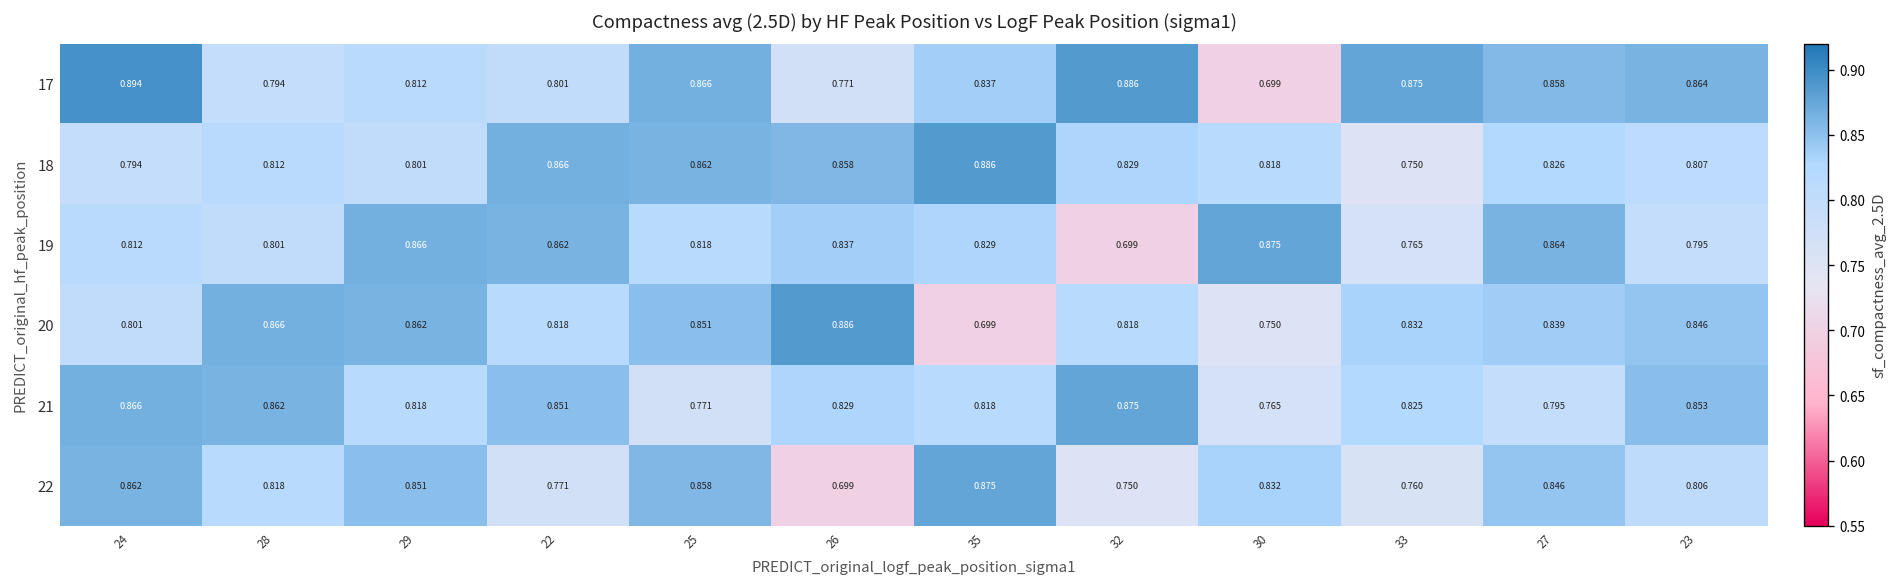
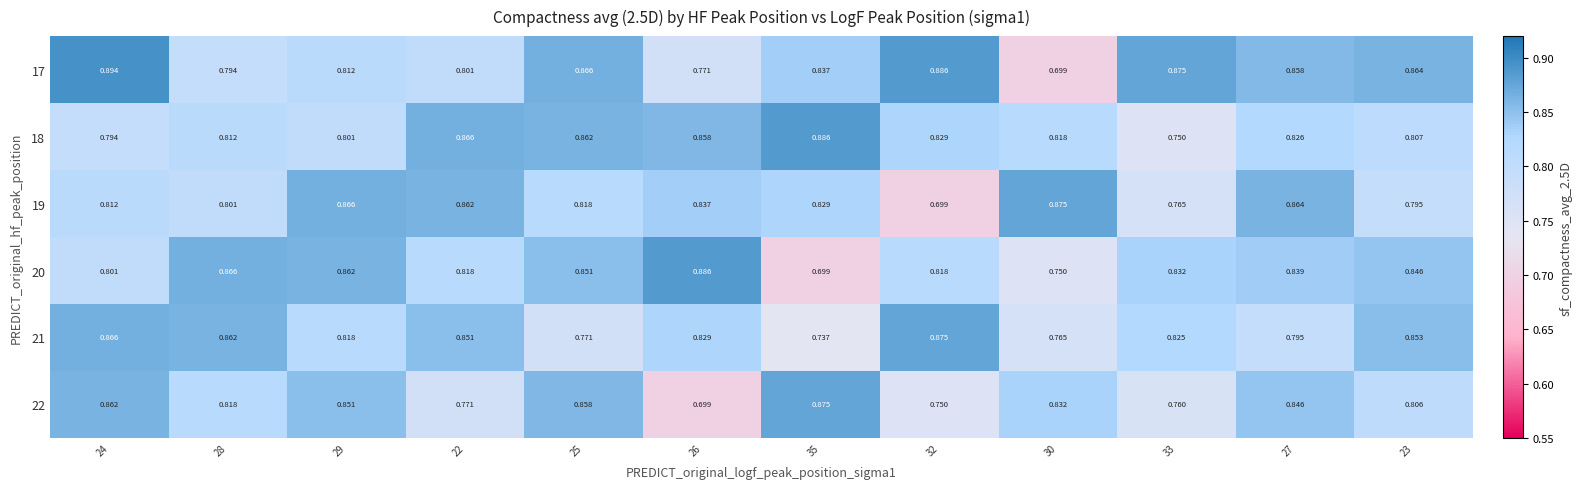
  {
    "17": {
      "24": 0.894,
      "28": 0.794,
      "29": 0.812,
      "22": 0.801,
      "25": 0.866,
      "26": 0.771,
      "35": 0.837,
      "32": 0.886,
      "30": 0.699,
      "33": 0.875,
      "27": 0.858,
      "23": 0.864
    },
    "18": {
      "24": 0.794,
      "28": 0.812,
      "29": 0.801,
      "22": 0.866,
      "25": 0.862,
      "26": 0.858,
      "35": 0.886,
      "32": 0.829,
      "30": 0.818,
      "33": 0.750,
      "27": 0.826,
      "23": 0.807
    },
    "19": {
      "24": 0.812,
      "28": 0.801,
      "29": 0.866,
      "22": 0.862,
      "25": 0.818,
      "26": 0.837,
      "35": 0.829,
      "32": 0.699,
      "30": 0.875,
      "33": 0.765,
      "27": 0.864,
      "23": 0.795
    },
    "20": {
      "24": 0.801,
      "28": 0.866,
      "29": 0.862,
      "22": 0.818,
      "25": 0.851,
      "26": 0.886,
      "35": 0.699,
      "32": 0.818,
      "30": 0.750,
      "33": 0.832,
      "27": 0.839,
      "23": 0.846
    },
    "21": {
      "24": 0.866,
      "28": 0.862,
      "29": 0.818,
      "22": 0.851,
      "25": 0.771,
      "26": 0.829,
-     "35": 0.818,
+     "35": 0.737,
      "32": 0.875,
      "30": 0.765,
      "33": 0.825,
      "27": 0.795,
      "23": 0.853
    },
    "22": {
      "24": 0.862,
      "28": 0.818,
      "29": 0.851,
      "22": 0.771,
      "25": 0.858,
      "26": 0.699,
      "35": 0.875,
      "32": 0.750,
      "30": 0.832,
      "33": 0.760,
      "27": 0.846,
      "23": 0.806
    }
  }
